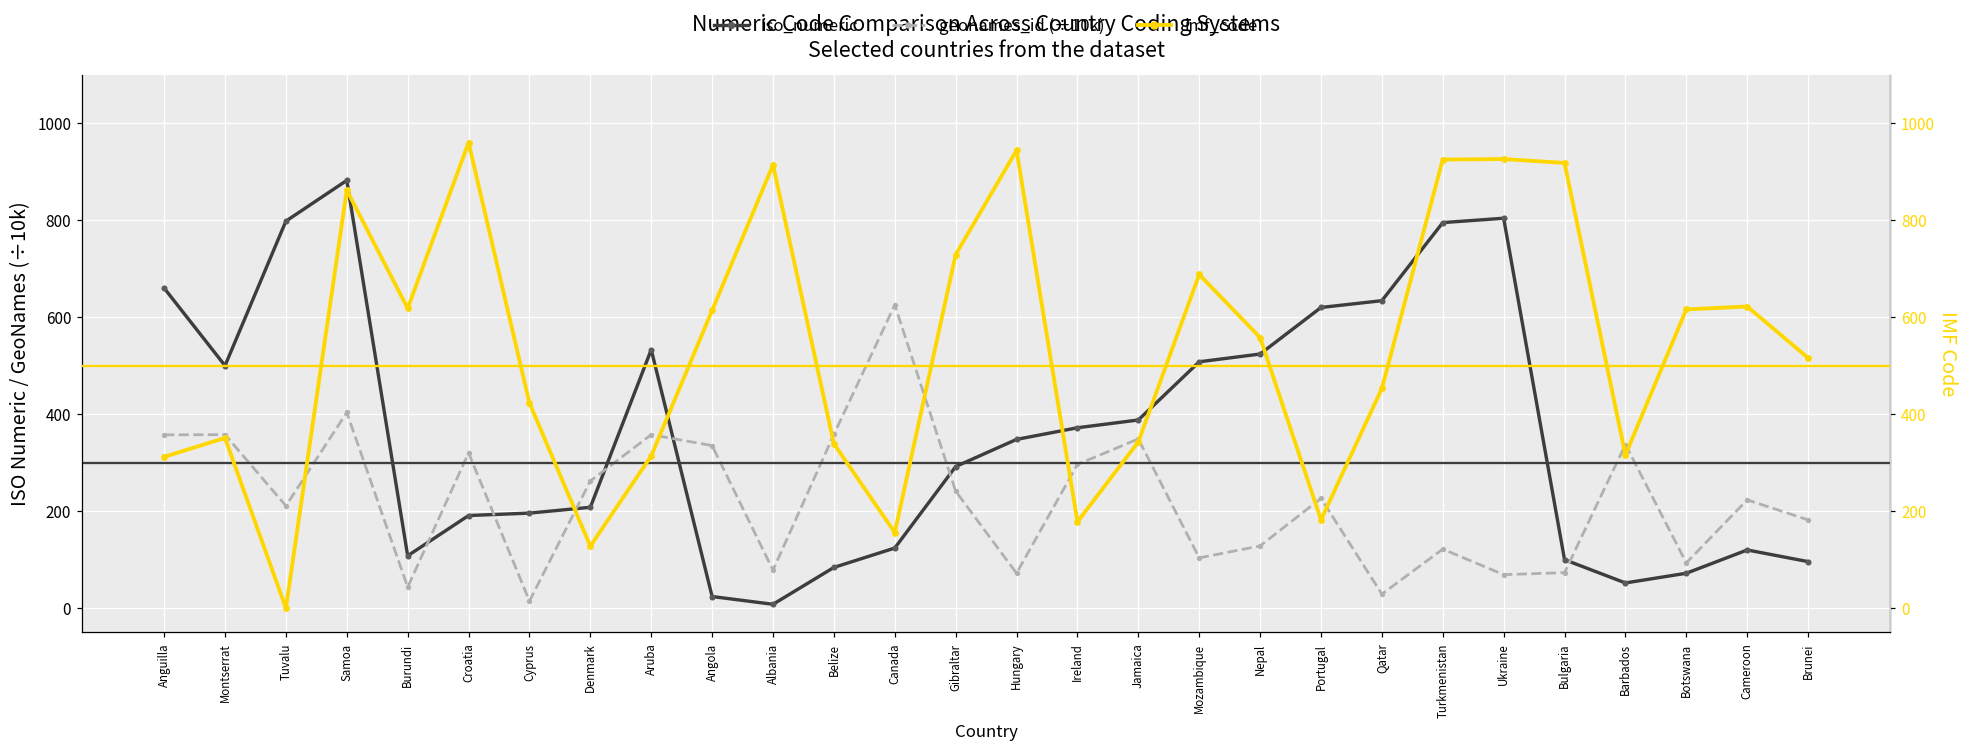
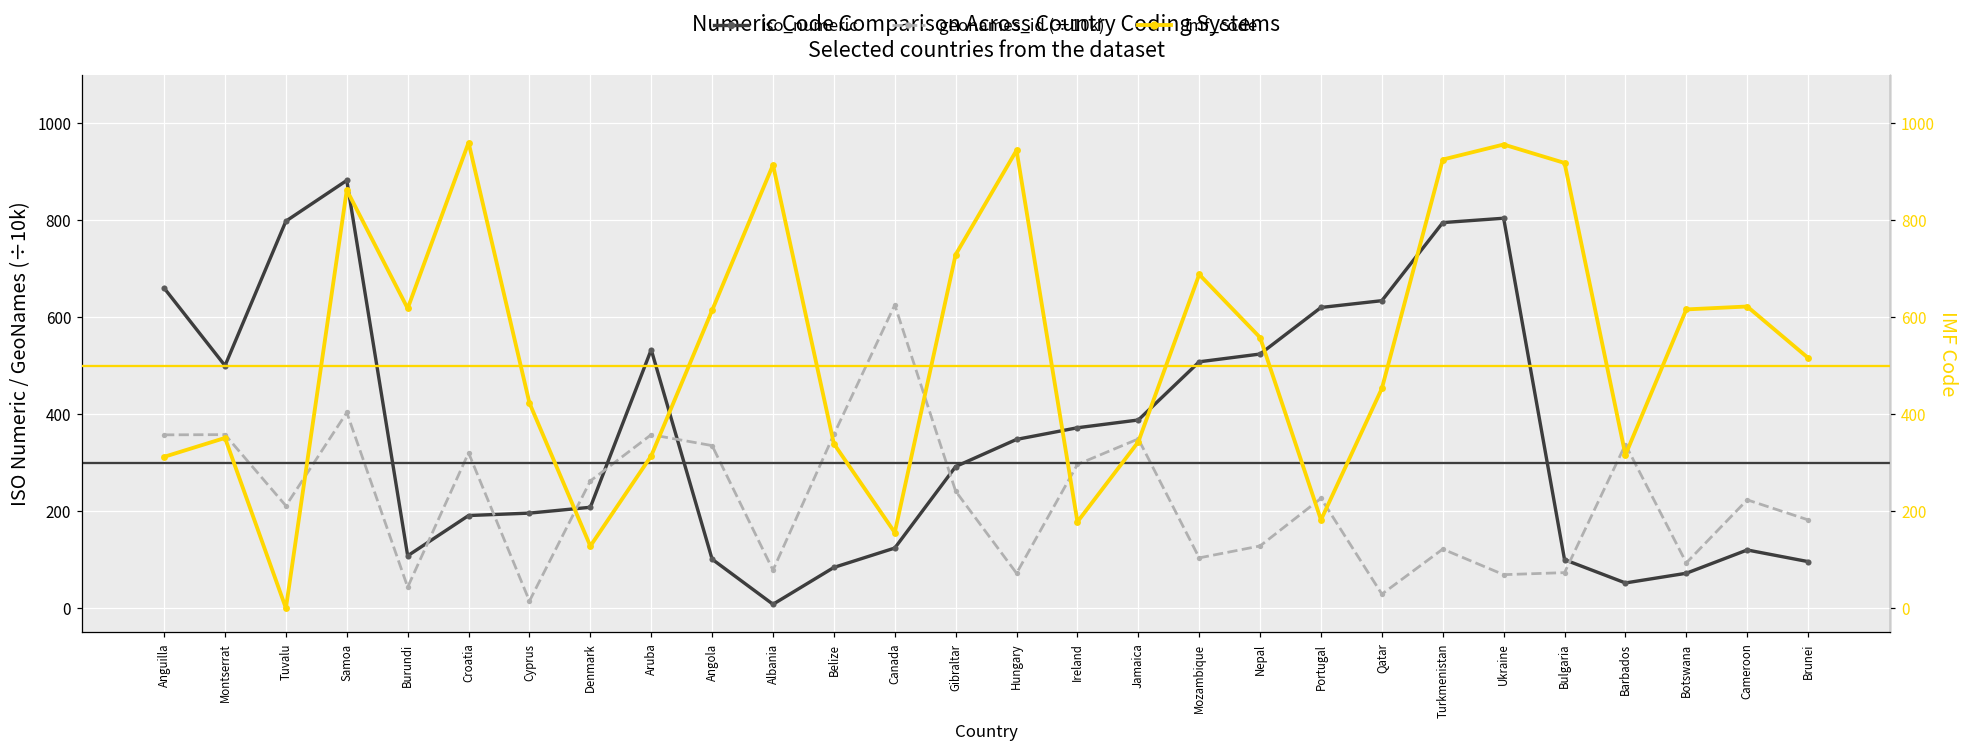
  {
    "iso_numeric": {
      "Anguilla": 660,
      "Montserrat": 500,
      "Tuvalu": 800,
      "Samoa": 880,
      "Burundi": 110,
      "Croatia": 190,
      "Cyprus": 200,
      "Denmark": 210,
      "Aruba": 530,
-     "Angola": 20,
+     "Angola": 100,
      "Albania": 10,
      "Belize": 80,
      "Canada": 120,
      "Gibraltar": 290,
      "Hungary": 350,
      "Ireland": 370,
      "Jamaica": 390,
      "Mozambique": 510,
      "Nepal": 520,
      "Portugal": 620,
      "Qatar": 630,
      "Turkmenistan": 800,
      "Ukraine": 800,
      "Bulgaria": 100,
      "Barbados": 50,
      "Botswana": 70,
      "Cameroon": 120,
      "Brunei": 100
    },
    "geonames_id (÷10k)": {
      "Anguilla": 360,
      "Montserrat": 360,
      "Tuvalu": 210,
      "Samoa": 400,
      "Burundi": 40,
      "Croatia": 320,
      "Cyprus": 10,
      "Denmark": 260,
      "Aruba": 360,
      "Angola": 340,
      "Albania": 80,
      "Belize": 360,
      "Canada": 630,
      "Gibraltar": 240,
      "Hungary": 70,
      "Ireland": 300,
      "Jamaica": 350,
      "Mozambique": 100,
      "Nepal": 130,
      "Portugal": 230,
      "Qatar": 30,
      "Turkmenistan": 120,
      "Ukraine": 70,
      "Bulgaria": 70,
      "Barbados": 340,
      "Botswana": 90,
      "Cameroon": 220,
      "Brunei": 180
    },
    "imf_code": {
      "Anguilla": 310,
      "Montserrat": 350,
      "Tuvalu": 0,
      "Samoa": 860,
      "Burundi": 620,
      "Croatia": 960,
      "Cyprus": 420,
      "Denmark": 130,
      "Aruba": 310,
      "Angola": 610,
      "Albania": 910,
      "Belize": 340,
      "Canada": 160,
      "Gibraltar": 730,
      "Hungary": 940,
      "Ireland": 180,
      "Jamaica": 340,
      "Mozambique": 690,
      "Nepal": 560,
      "Portugal": 180,
      "Qatar": 450,
      "Turkmenistan": 930,
-     "Ukraine": 930,
+     "Ukraine": 960,
      "Bulgaria": 920,
      "Barbados": 320,
      "Botswana": 620,
      "Cameroon": 620,
      "Brunei": 520
    }
  }
